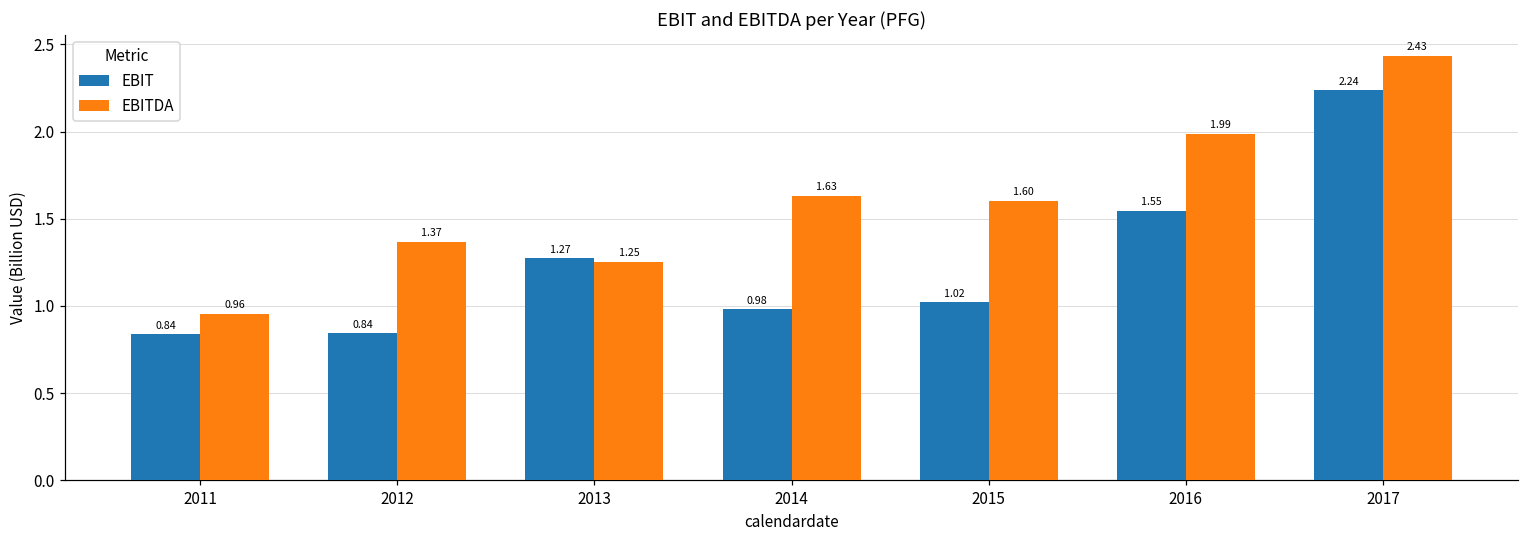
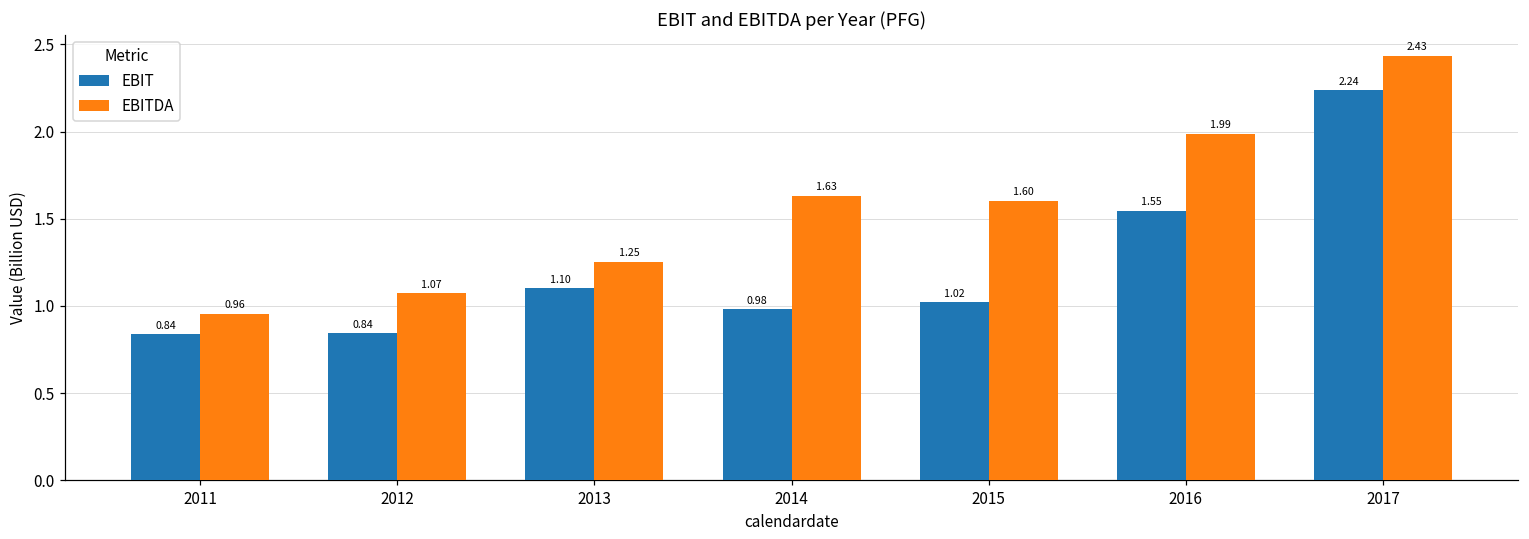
  {
    "EBIT": {
      "2011": 0.84,
      "2012": 0.84,
-     "2013": 1.27,
+     "2013": 1.10,
      "2014": 0.98,
      "2015": 1.02,
      "2016": 1.55,
      "2017": 2.24
    },
    "EBITDA": {
      "2011": 0.96,
-     "2012": 1.37,
+     "2012": 1.07,
      "2013": 1.25,
      "2014": 1.63,
      "2015": 1.60,
      "2016": 1.99,
      "2017": 2.43
    }
  }
